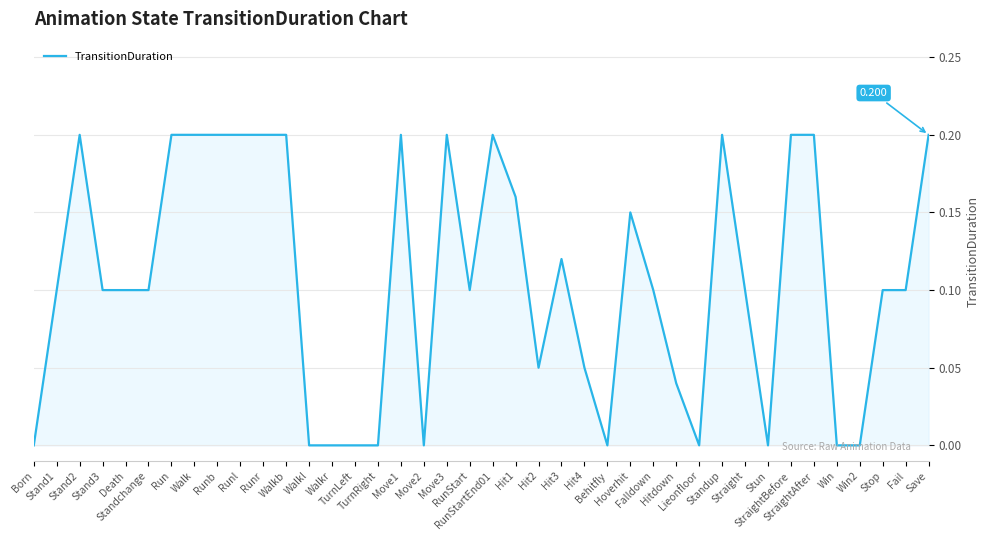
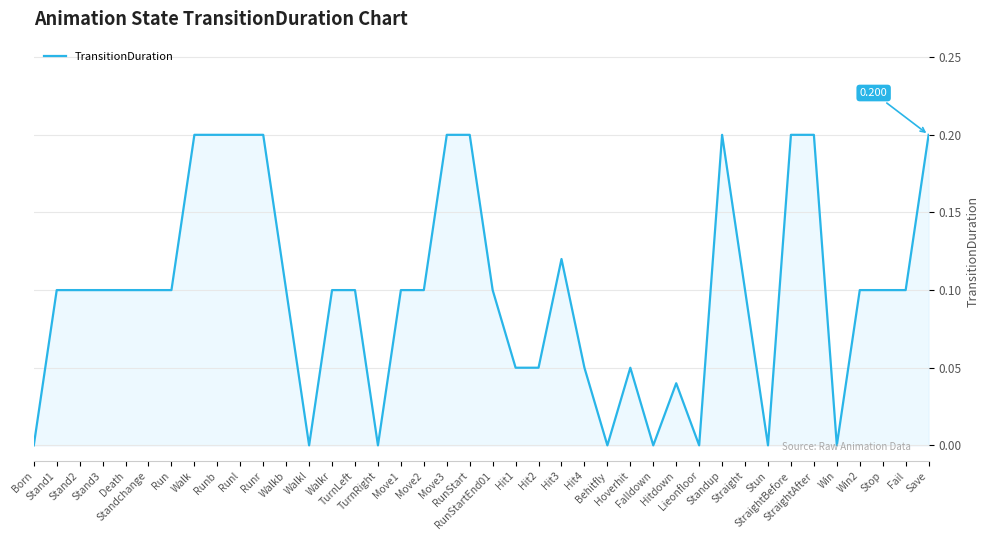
  {
    "Born": 0.00,
    "Stand1": 0.10,
-   "Stand2": 0.2,
+   "Stand2": 0.1,
    "Stand3": 0.10,
    "Death": 0.10,
    "Standchange": 0.10,
-   "Run": 0.2,
+   "Run": 0.1,
    "Walk": 0.20,
    "Runb": 0.20,
    "Runl": 0.20,
    "Runr": 0.20,
-   "Walkb": 0.2,
+   "Walkb": 0.1,
    "Walkl": 0.00,
-   "Walkr": 0.0,
-   "TurnLeft": 0.0,
+   "Walkr": 0.1,
+   "TurnLeft": 0.1,
    "TurnRight": 0.00,
-   "Move1": 0.2,
-   "Move2": 0.0,
+   "Move1": 0.1,
+   "Move2": 0.1,
    "Move3": 0.20,
-   "RunStart": 0.1,
-   "RunStartEnd01": 0.2,
-   "Hit1": 0.16,
+   "RunStart": 0.2,
+   "RunStartEnd01": 0.1,
+   "Hit1": 0.05,
    "Hit2": 0.05,
    "Hit3": 0.12,
    "Hit4": 0.05,
    "Behitfly": 0.00,
-   "Hoverhit": 0.15,
-   "Falldown": 0.1,
+   "Hoverhit": 0.05,
+   "Falldown": 0.0,
    "Hitdown": 0.04,
    "Lieonfloor": 0.00,
    "Standup": 0.20,
    "Straight": 0.10,
    "Stun": 0.00,
    "StraightBefore": 0.20,
    "StraightAfter": 0.20,
    "Win": 0.00,
-   "Win2": 0.0,
+   "Win2": 0.1,
    "Stop": 0.10,
    "Fail": 0.10,
    "Save": 0.20
  }
